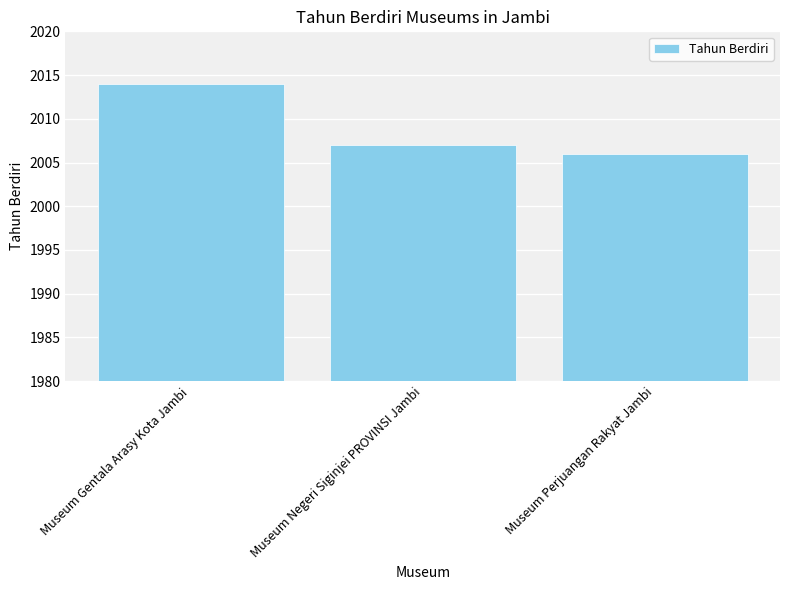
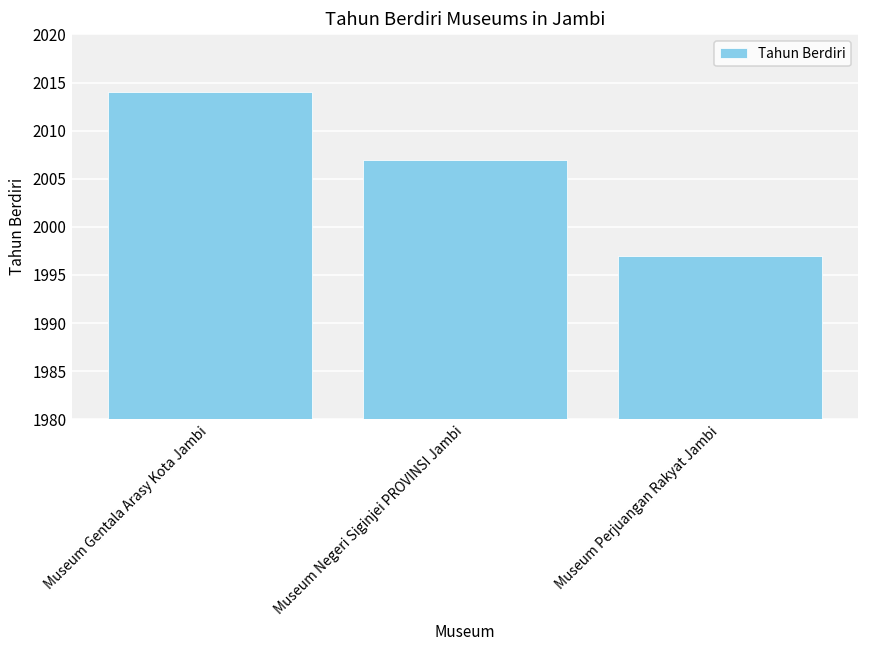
  {
    "Museum Gentala Arasy Kota Jambi": 2014,
    "Museum Negeri Siginjei PROVINSI Jambi": 2007,
-   "Museum Perjuangan Rakyat Jambi": 2006
+   "Museum Perjuangan Rakyat Jambi": 1997
  }
